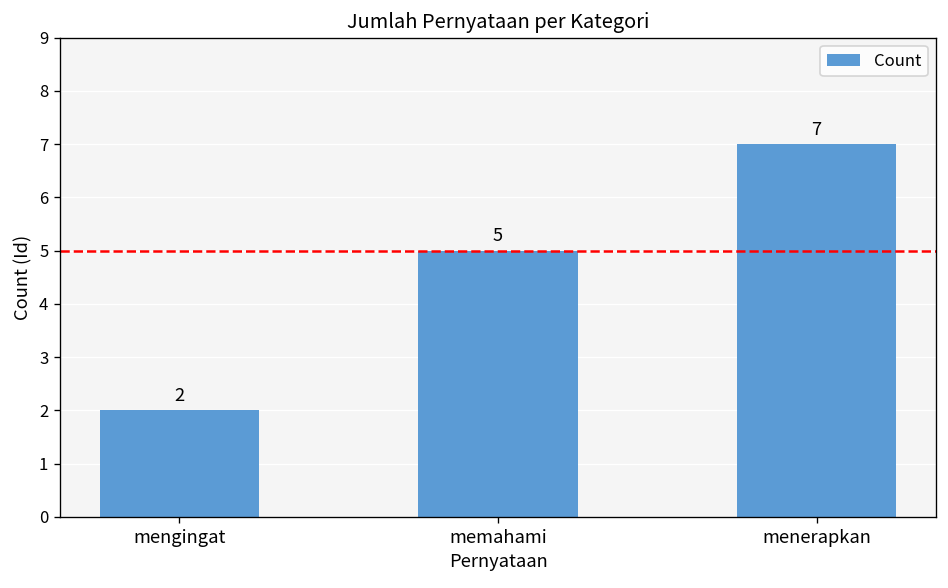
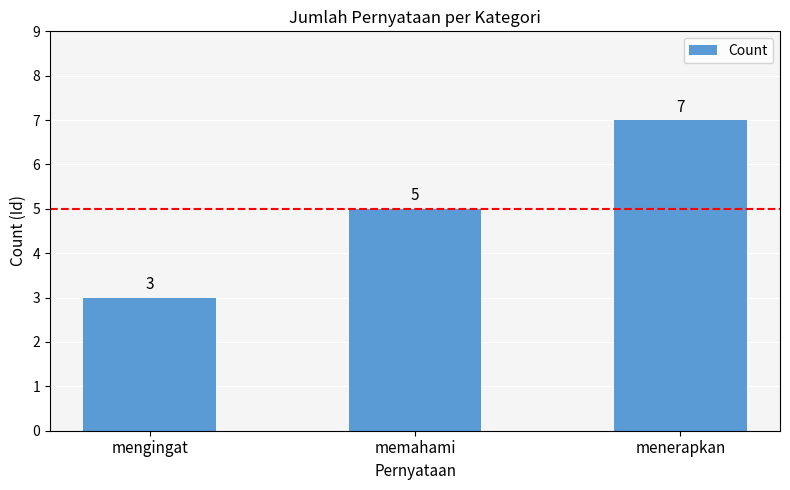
  {
-   "mengingat": 2,
+   "mengingat": 3,
    "memahami": 5,
    "menerapkan": 7
  }
